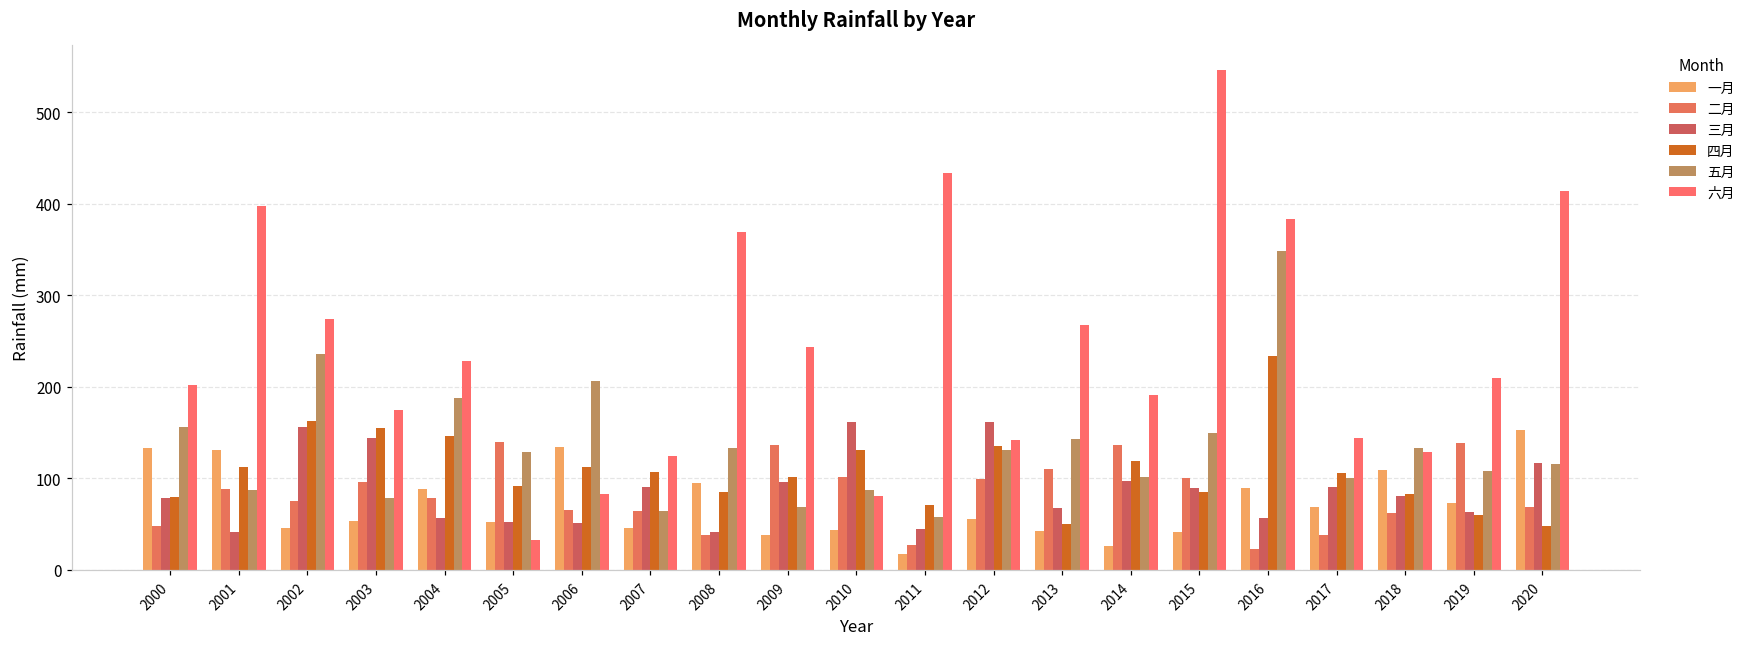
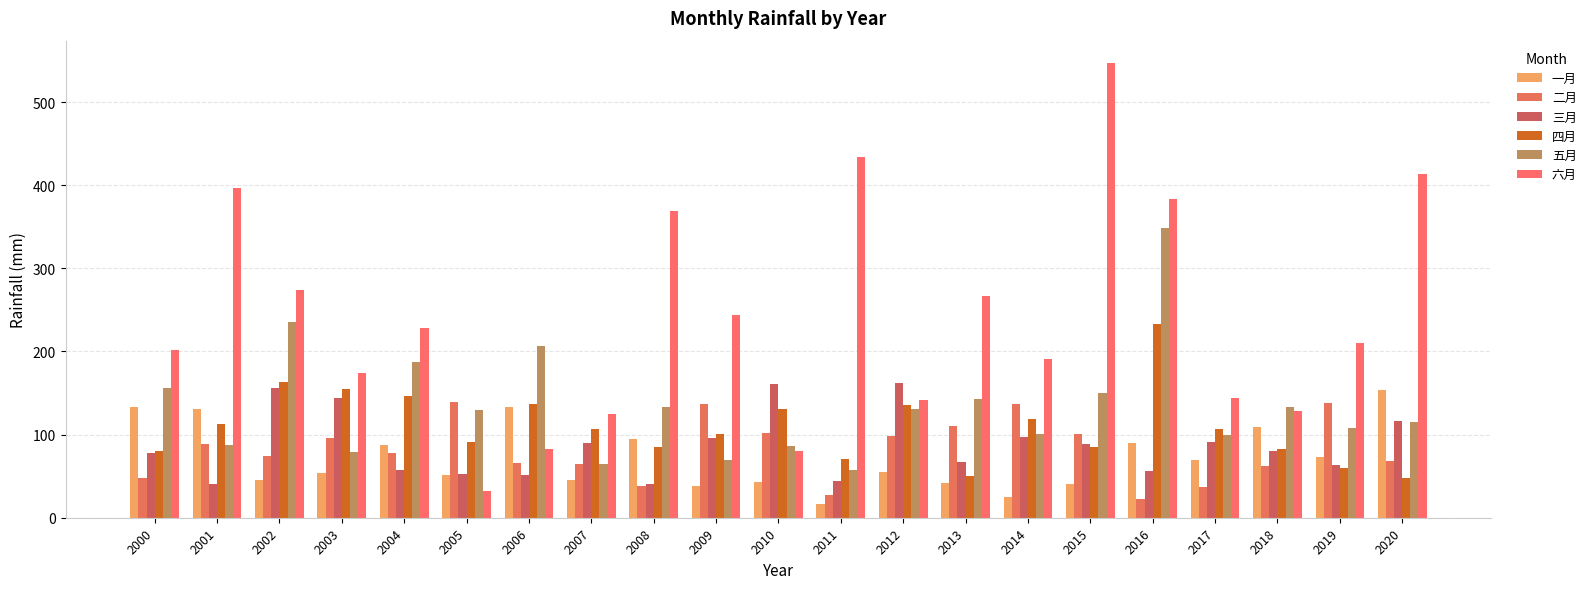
  {
    "四月": {
      "2000": 80,
      "2001": 110,
      "2002": 160,
      "2003": 150,
      "2004": 150,
      "2005": 90,
-     "2006": 110,
+     "2006": 140,
      "2007": 110,
      "2008": 90,
      "2009": 100,
      "2010": 130,
      "2011": 70,
      "2012": 140,
      "2013": 50,
      "2014": 120,
      "2015": 90,
      "2016": 230,
      "2017": 110,
      "2018": 80,
      "2019": 60,
      "2020": 50
    }
  }
